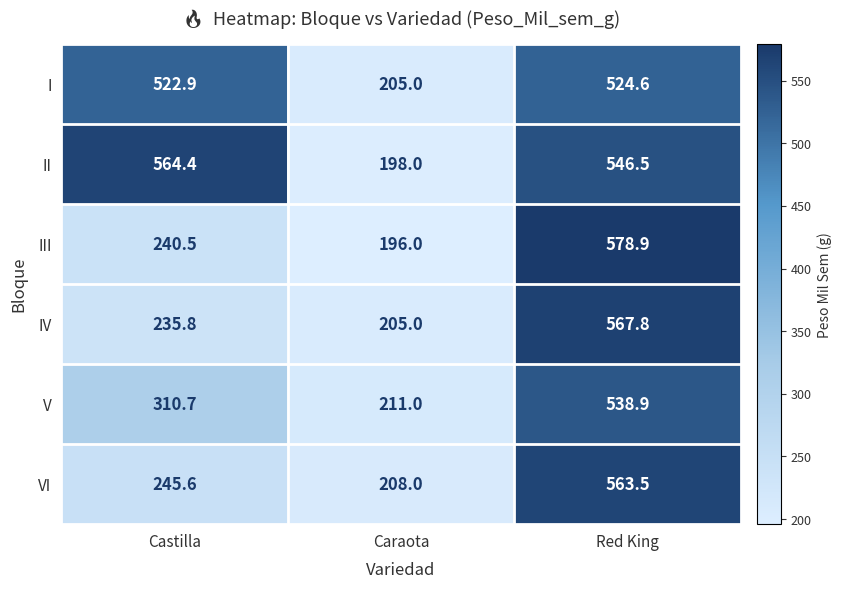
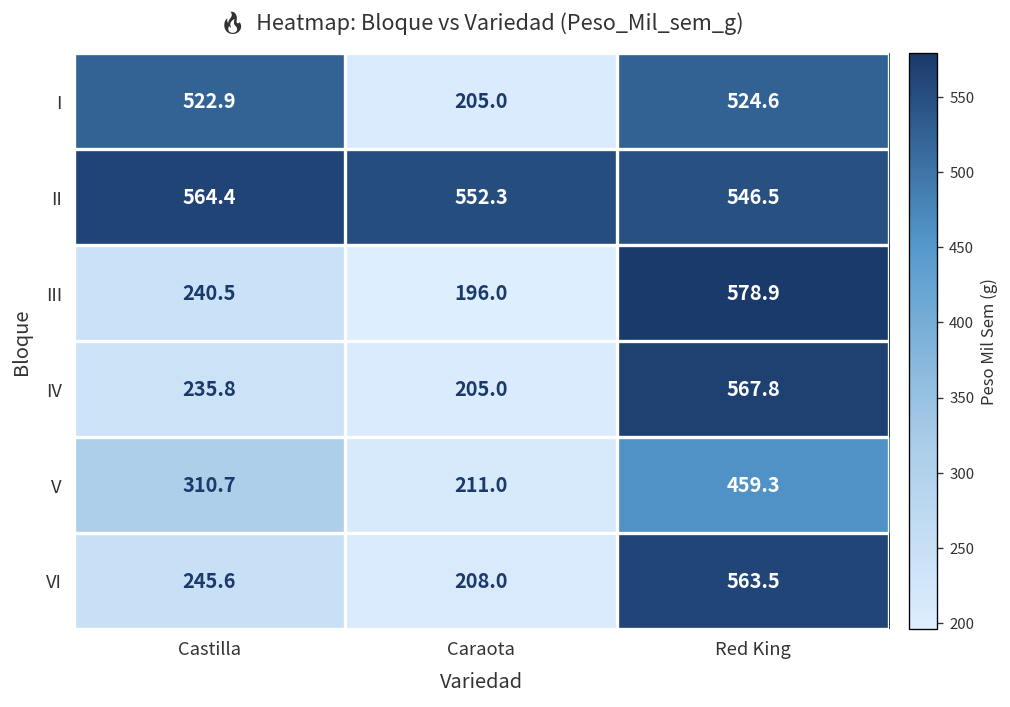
  {
    "I": {
      "Castilla": 522.9,
      "Caraota": 205.0,
      "Red King": 524.6
    },
    "II": {
      "Castilla": 564.4,
-     "Caraota": 198.0,
+     "Caraota": 552.3,
      "Red King": 546.5
    },
    "III": {
      "Castilla": 240.5,
      "Caraota": 196.0,
      "Red King": 578.9
    },
    "IV": {
      "Castilla": 235.8,
      "Caraota": 205.0,
      "Red King": 567.8
    },
    "V": {
      "Castilla": 310.7,
      "Caraota": 211.0,
-     "Red King": 538.9
+     "Red King": 459.3
    },
    "VI": {
      "Castilla": 245.6,
      "Caraota": 208.0,
      "Red King": 563.5
    }
  }
